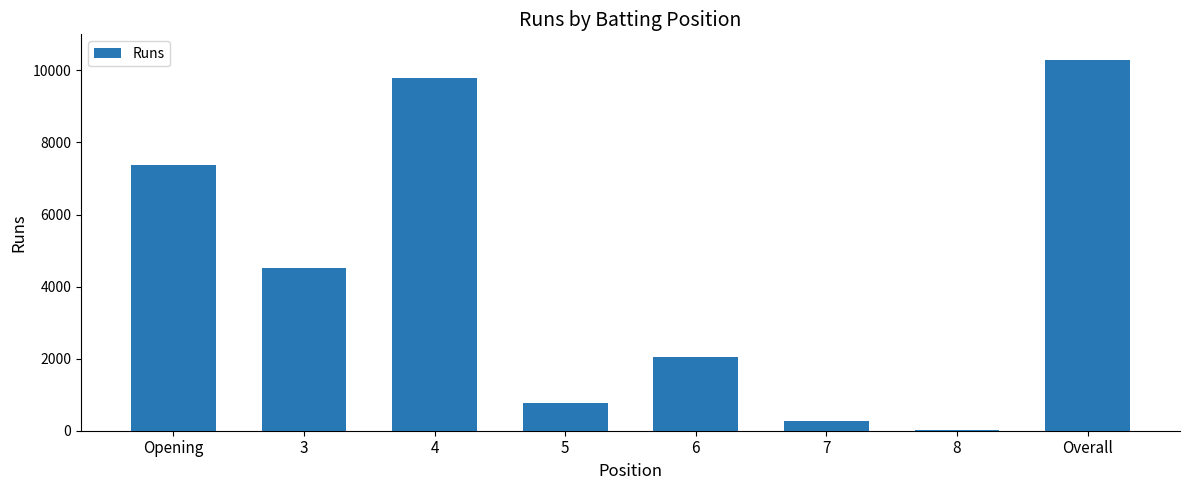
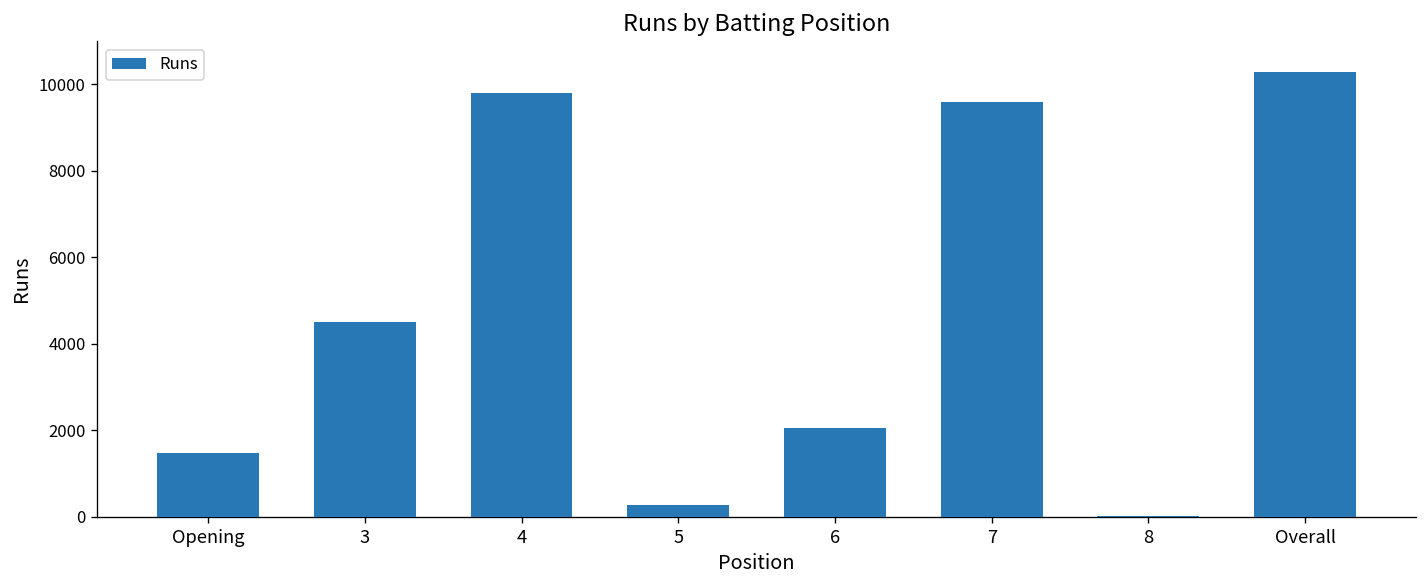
  {
-   "Opening": 7400,
+   "Opening": 1500,
    "3": 4500,
    "4": 9800,
-   "5": 800,
+   "5": 300,
    "6": 2000,
-   "7": 300,
+   "7": 9600,
    "Overall": 10300
  }
